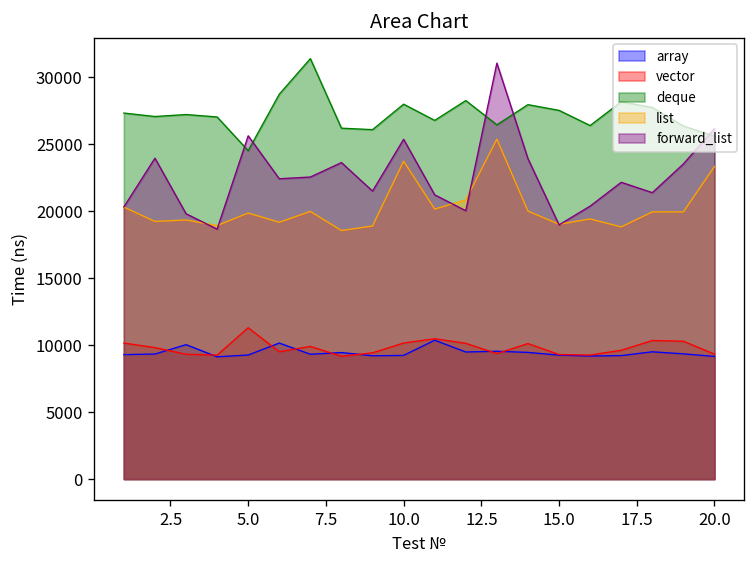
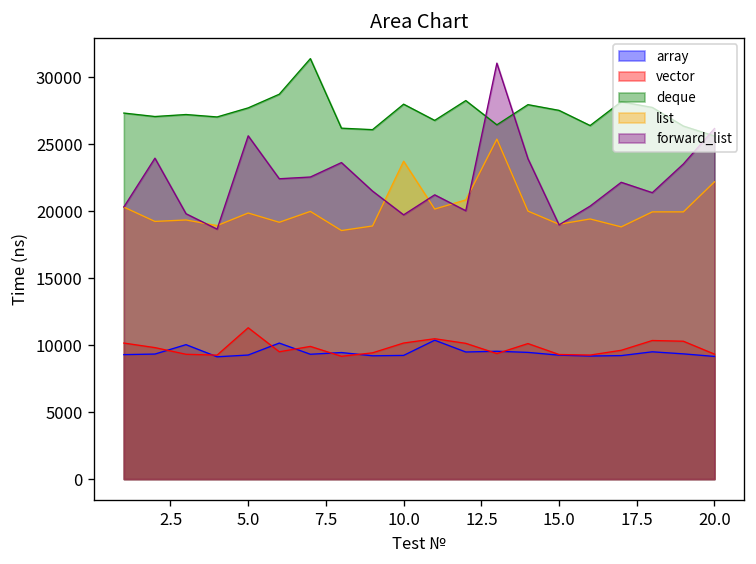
  {
    "array": {
      "5.0": 9300,
      "10.0": 9200
    },
    "vector": {
      "5.0": 11300,
      "10.0": 10200
    },
    "deque": {
-     "5.0": 24500,
+     "5.0": 27700,
      "10.0": 28000,
      "15.0": 27500
    },
    "list": {
      "5.0": 19900,
      "10.0": 23700,
-     "20.0": 23300
+     "20.0": 22200
    },
    "forward_list": {
      "5.0": 25600,
-     "10.0": 25400
+     "10.0": 19700
    }
  }
